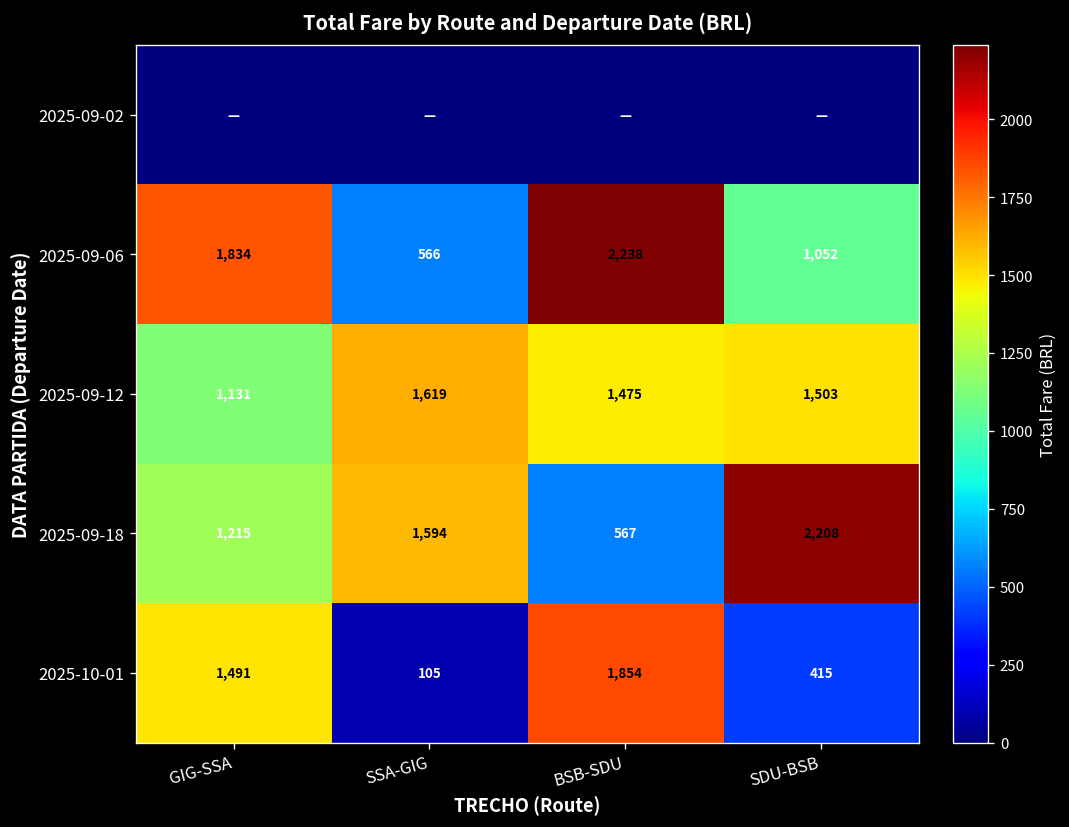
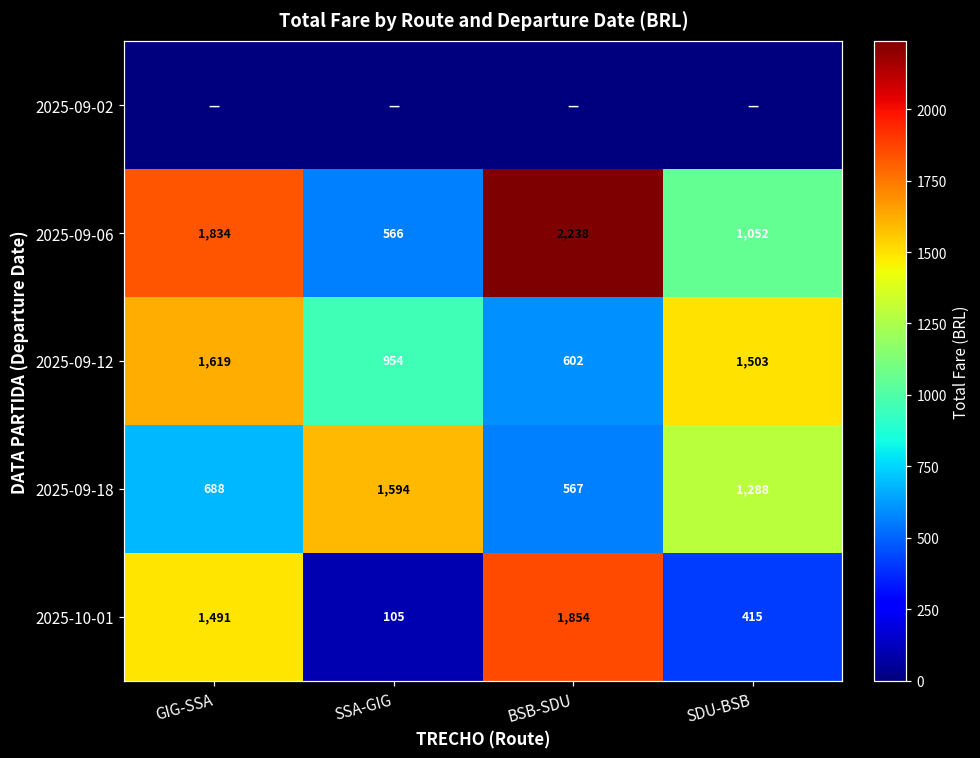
  {
    "2025-09-06": {
      "GIG-SSA": "1,834",
      "SSA-GIG": "566",
      "BSB-SDU": "2,238",
      "SDU-BSB": "1,052"
    },
    "2025-09-12": {
-     "GIG-SSA": "1,131",
-     "SSA-GIG": "1,619",
-     "BSB-SDU": "1,475",
+     "GIG-SSA": "1,619",
+     "SSA-GIG": "954",
+     "BSB-SDU": "602",
      "SDU-BSB": "1,503"
    },
    "2025-09-18": {
-     "GIG-SSA": "1,215",
+     "GIG-SSA": "688",
      "SSA-GIG": "1,594",
      "BSB-SDU": "567",
-     "SDU-BSB": "2,208"
+     "SDU-BSB": "1,288"
    },
    "2025-10-01": {
      "GIG-SSA": "1,491",
      "SSA-GIG": "105",
      "BSB-SDU": "1,854",
      "SDU-BSB": "415"
    }
  }
